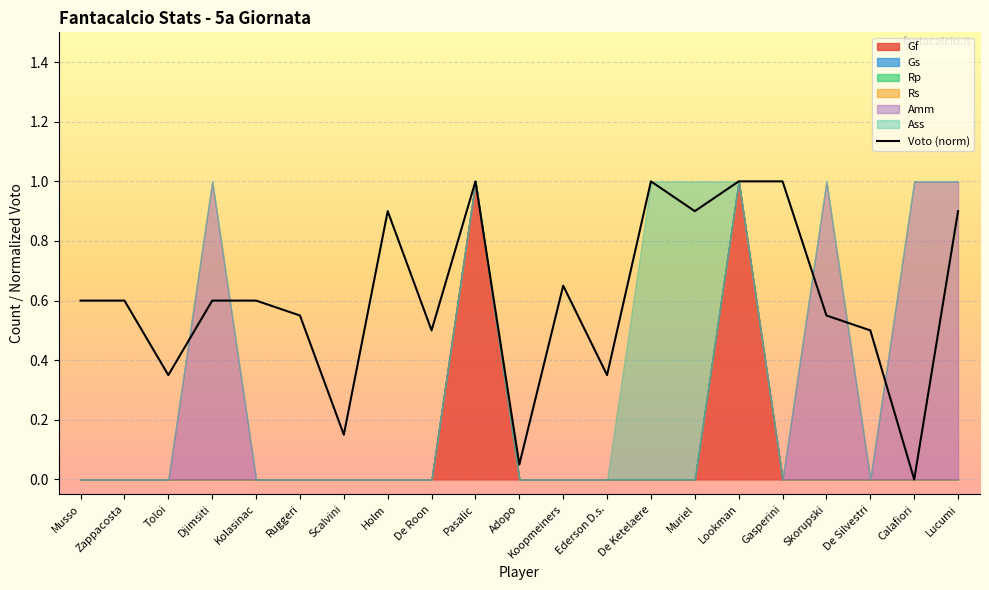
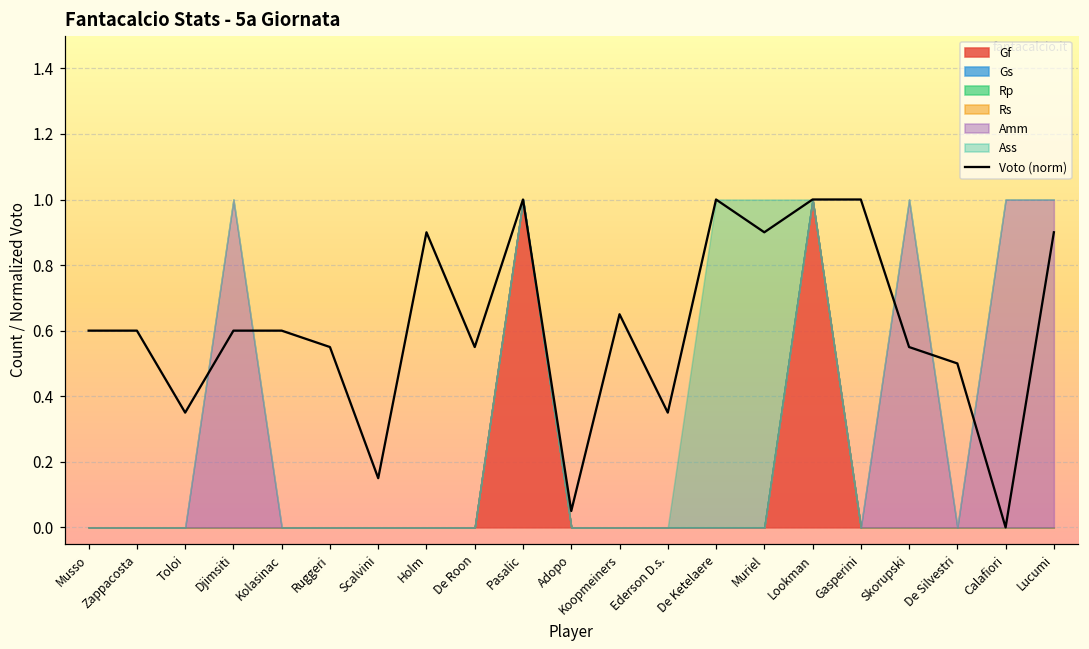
  {
    "Voto (norm)": {
      "Musso": 0.60,
      "Zappacosta": 0.60,
      "Toloi": 0.35,
      "Djimsiti": 0.60,
      "Kolasinac": 0.60,
      "Ruggeri": 0.55,
      "Scalvini": 0.15,
      "Holm": 0.90,
-     "De Roon": 0.50,
+     "De Roon": 0.55,
      "Adopo": 0.05,
      "Koopmeiners": 0.65,
      "Ederson D.s.": 0.35,
      "Muriel": 0.90,
      "Gasperini": 1.00,
      "Skorupski": 0.55,
      "De Silvestri": 0.50,
      "Lucumi": 0.90
    },
    "Rs": {
      "Djimsiti": 0.00,
      "Skorupski": 0.00,
      "Lucumi": 0.00
    }
  }
